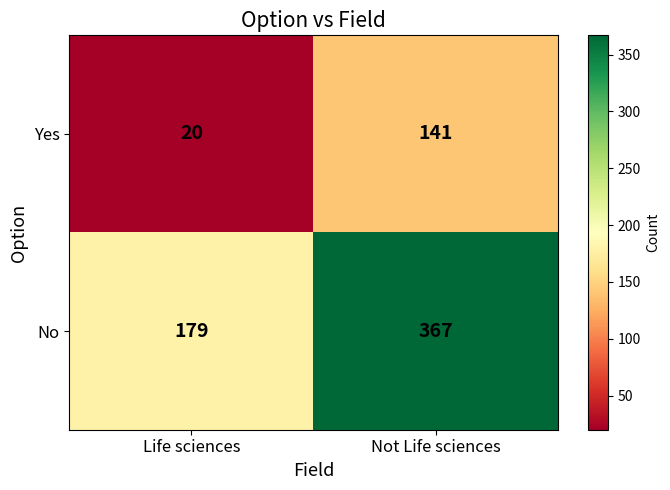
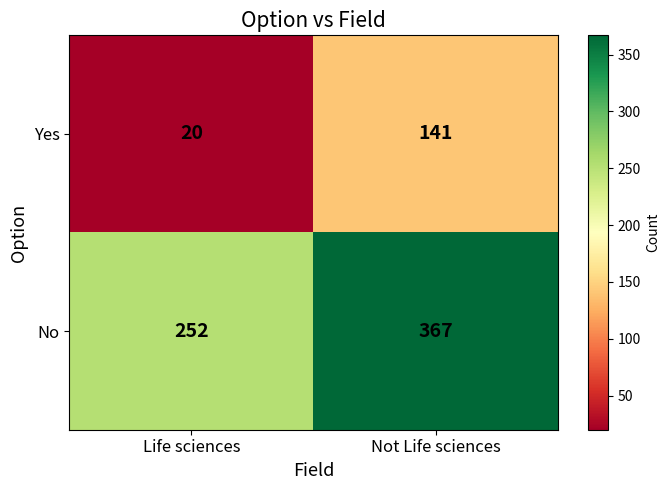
  {
    "Yes": {
      "Life sciences": 20,
      "Not Life sciences": 141
    },
    "No": {
-     "Life sciences": 179,
+     "Life sciences": 252,
      "Not Life sciences": 367
    }
  }
